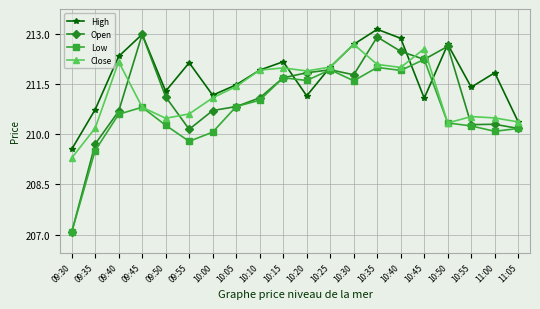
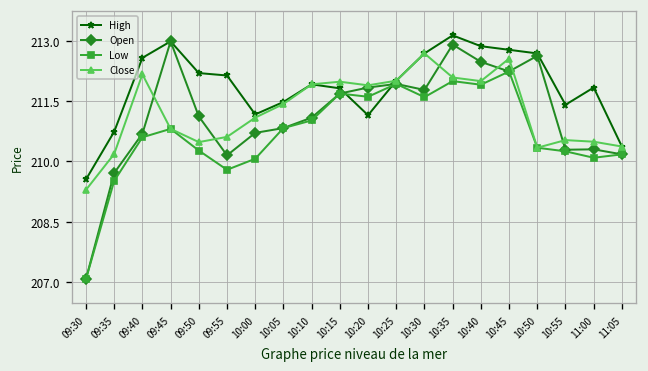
  {
    "High": {
      "09:30": 209.6,
      "09:35": 210.7,
-     "09:40": 212.3,
-     "09:50": 211.3,
+     "09:40": 212.6,
+     "09:50": 212.2,
      "09:55": 212.1,
      "10:00": 211.2,
-     "10:15": 212.2,
+     "10:15": 211.8,
      "10:20": 211.2,
      "10:35": 213.1,
      "10:40": 212.9,
-     "10:45": 211.1,
+     "10:45": 212.8,
      "10:55": 211.4,
      "11:00": 211.8
    }
  }
